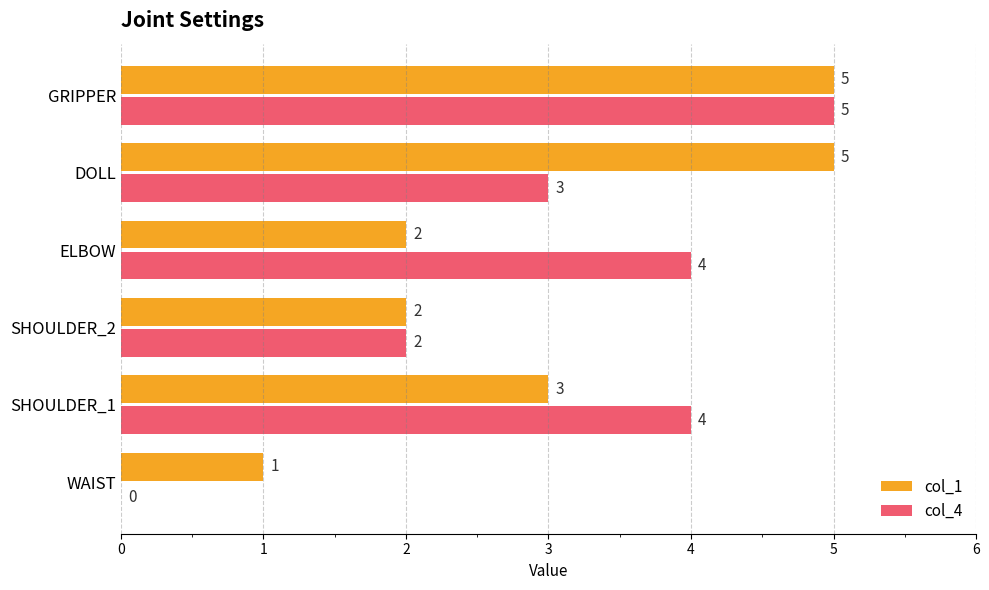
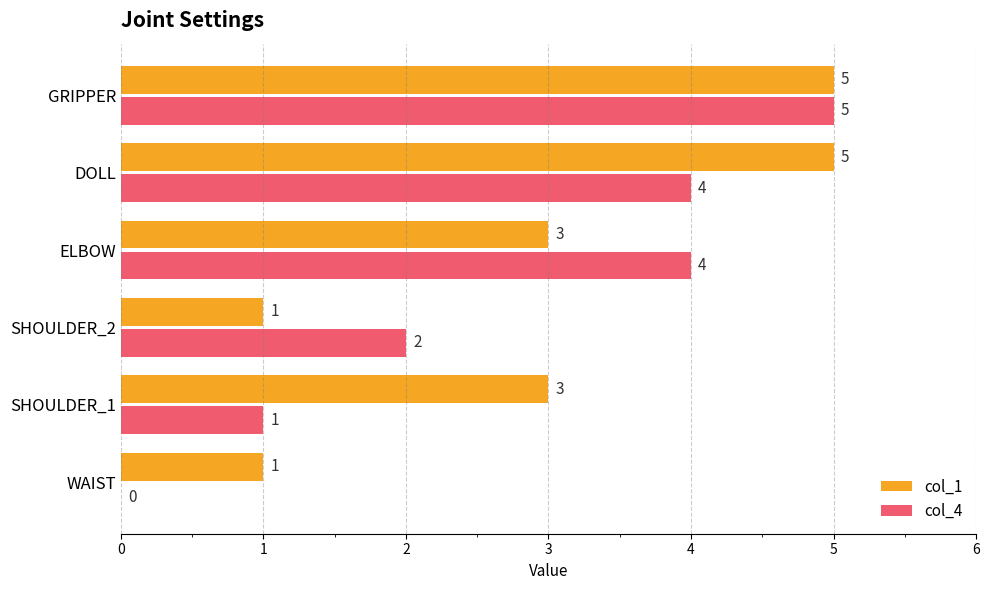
  {
    "col_1": {
      "GRIPPER": 5,
      "DOLL": 5,
-     "ELBOW": 2,
-     "SHOULDER_2": 2,
+     "ELBOW": 3,
+     "SHOULDER_2": 1,
      "SHOULDER_1": 3,
      "WAIST": 1
    },
    "col_4": {
      "GRIPPER": 5,
-     "DOLL": 3,
+     "DOLL": 4,
      "ELBOW": 4,
      "SHOULDER_2": 2,
-     "SHOULDER_1": 4,
+     "SHOULDER_1": 1,
      "WAIST": 0
    }
  }
